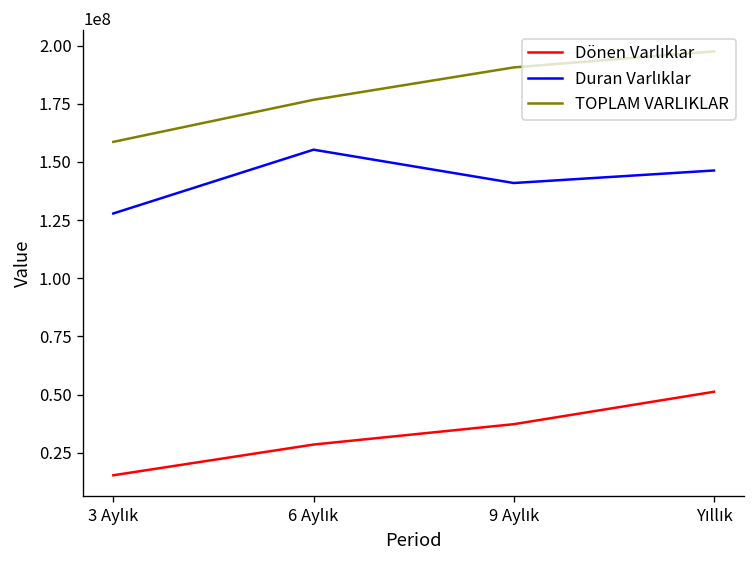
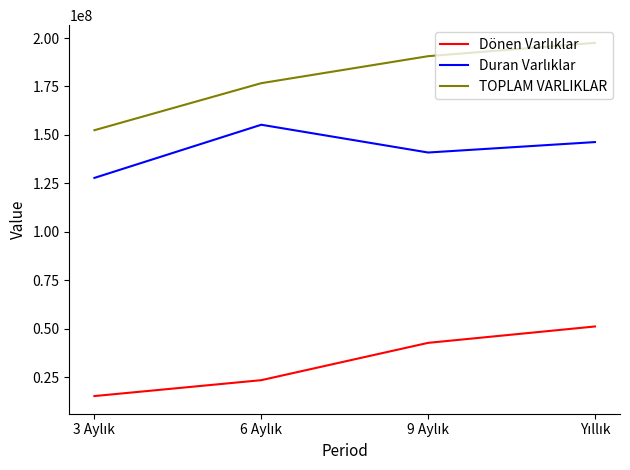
  {
    "Dönen Varlıklar": {
      "3 Aylık": 15000000,
-     "6 Aylık": 29000000,
-     "9 Aylık": 37000000,
+     "6 Aylık": 24000000,
+     "9 Aylık": 43000000,
      "Yıllık": 51000000
    },
    "Duran Varlıklar": {
      "3 Aylık": 128000000,
      "6 Aylık": 155000000,
      "9 Aylık": 141000000,
      "Yıllık": 146000000
    },
    "TOPLAM VARLIKLAR": {
-     "3 Aylık": 159000000,
+     "3 Aylık": 152000000,
      "6 Aylık": 177000000,
      "9 Aylık": 191000000
    }
  }
